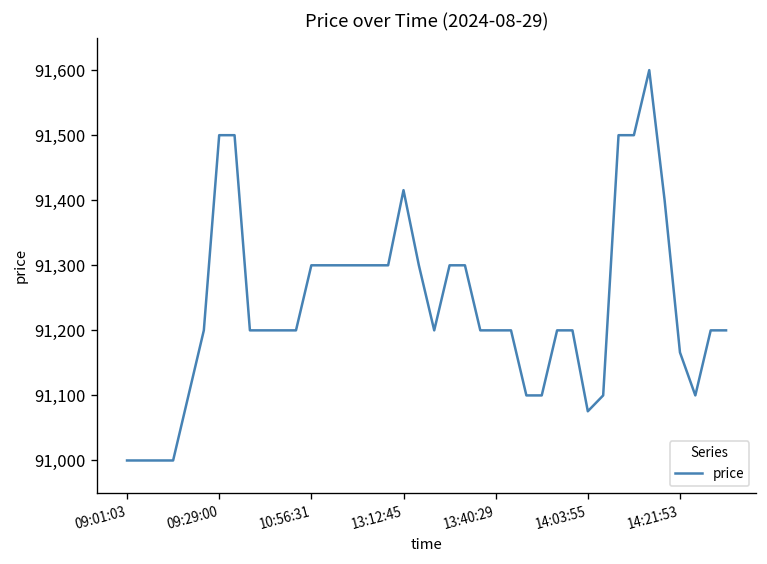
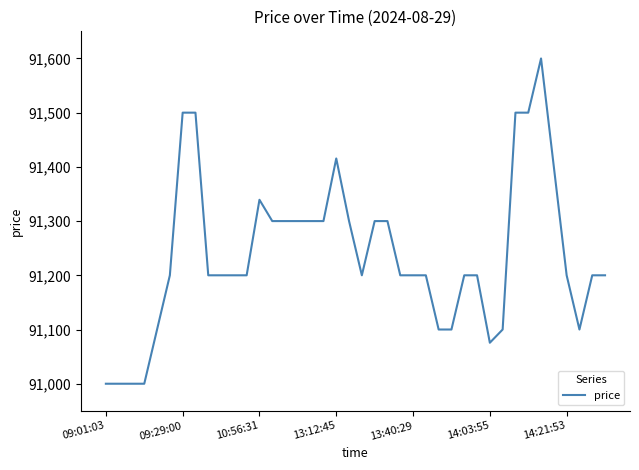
  {
    "09:01:03": "91,000",
    "09:29:00": "91,500",
-   "10:56:31": "91,300",
+   "10:56:31": "91,340",
    "13:12:45": "91,420",
    "13:40:29": "91,200",
    "14:03:55": "91,080",
-   "14:21:53": "91,170"
+   "14:21:53": "91,200"
  }
